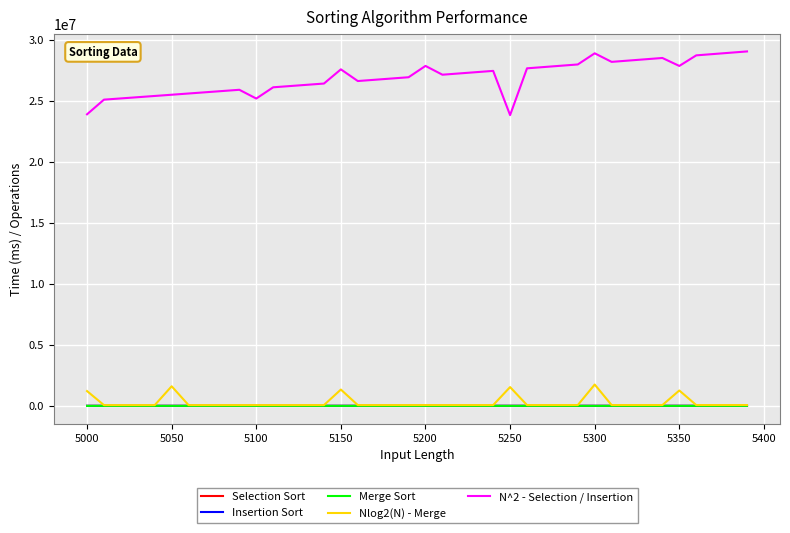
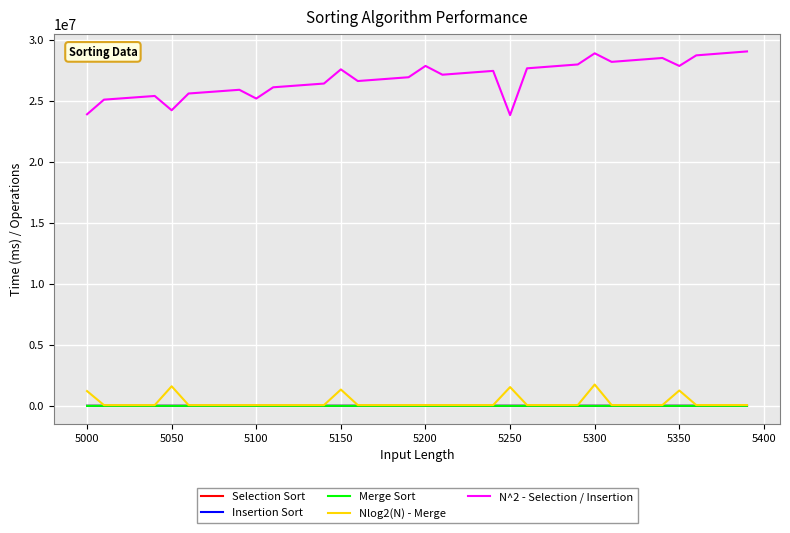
  {
    "Merge Sort": {
      "5000": 0,
      "5050": 0,
      "5150": 0,
      "5250": 0,
      "5300": 0,
      "5350": 0
    },
    "Nlog2(N) - Merge": {
      "5000": 1200000,
      "5050": 1600000,
      "5150": 1300000,
      "5250": 1500000,
      "5300": 1700000,
      "5350": 1300000
    },
    "N^2 - Selection / Insertion": {
      "5000": 23900000,
-     "5050": 25500000,
+     "5050": 24200000,
      "5100": 25200000,
      "5150": 27600000,
      "5200": 27900000,
      "5250": 23800000,
      "5300": 28900000,
      "5350": 27900000
    }
  }
